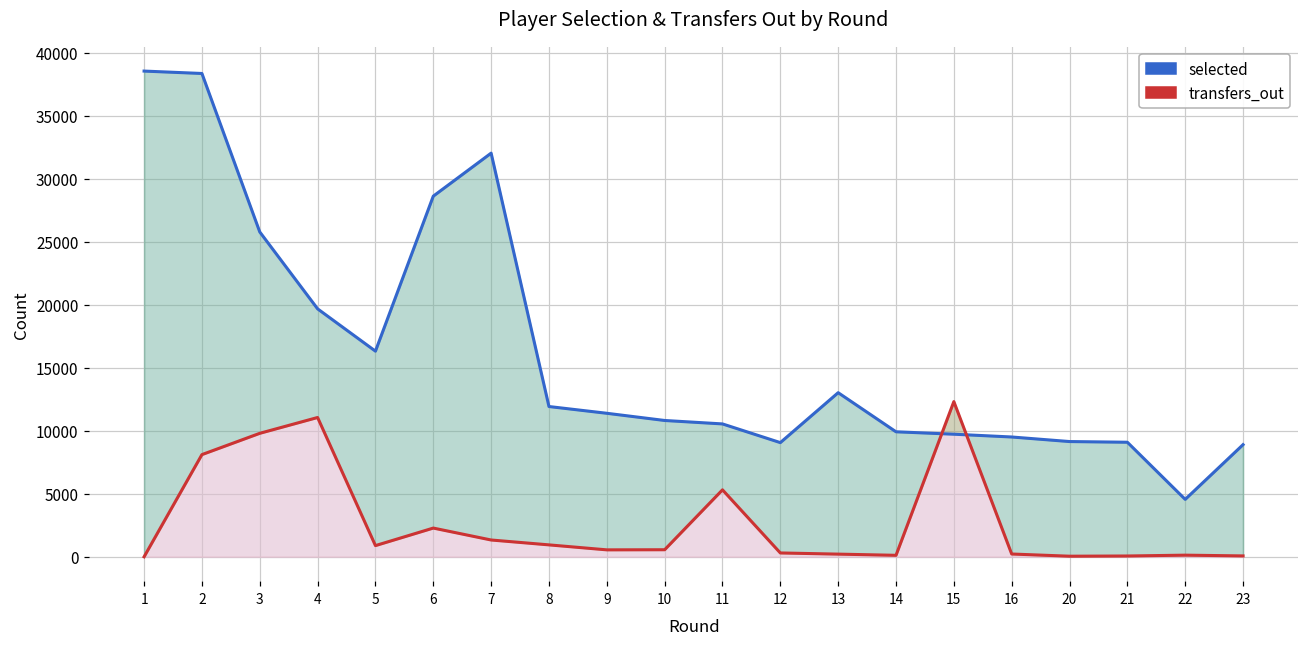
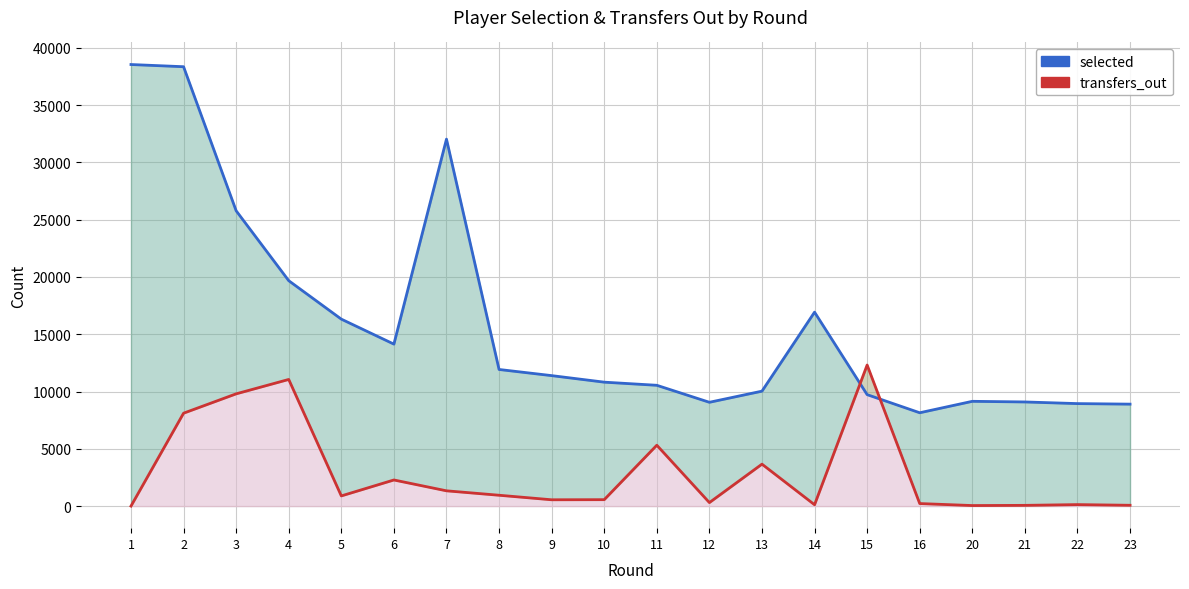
  {
    "selected": {
-     "6": 28600,
-     "13": 13000,
-     "14": 9900,
+     "6": 14100,
+     "13": 10000,
+     "14": 16900,
      "15": 9700,
-     "16": 9500,
-     "22": 4600
+     "16": 8100,
+     "22": 8900
    },
    "transfers_out": {
      "1": 0,
      "2": 8100,
      "3": 9800,
      "4": 11100,
      "5": 900,
      "6": 2300,
      "7": 1300,
      "8": 900,
      "9": 600,
      "10": 600,
      "11": 5300,
      "12": 300,
-     "13": 200,
+     "13": 3700,
      "14": 100,
      "16": 200,
      "20": 0,
      "21": 100,
      "22": 100,
      "23": 100
    }
  }
